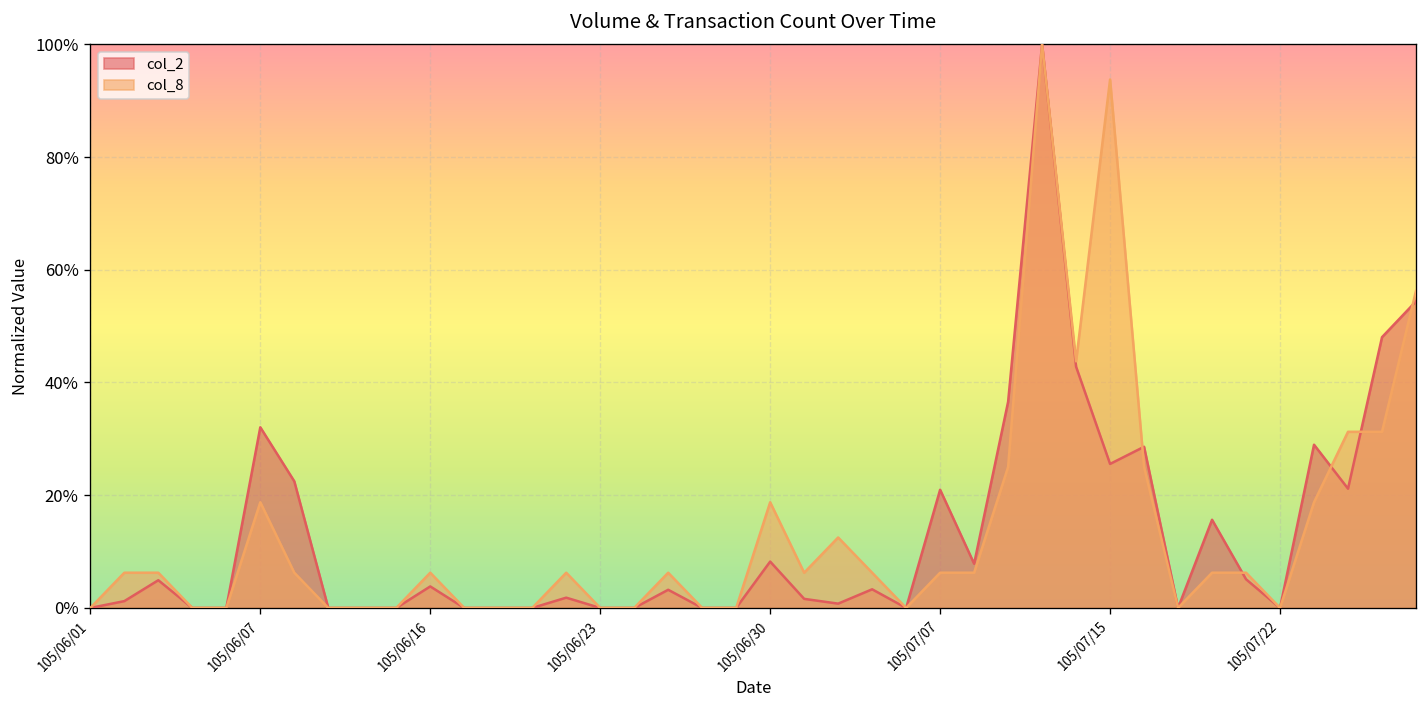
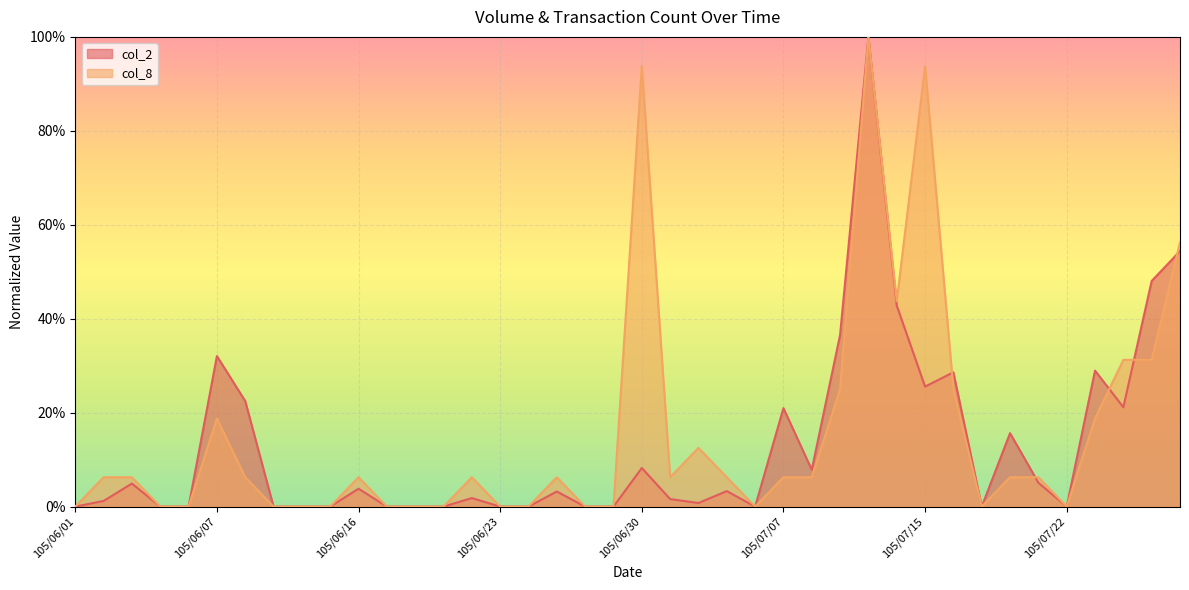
  {
    "col_2": {
      "105/06/07": "32%",
      "105/06/16": "4%",
      "105/06/30": "8%",
      "105/07/07": "21%",
      "105/07/15": "26%"
    },
    "col_8": {
      "105/06/07": "19%",
      "105/06/16": "6%",
-     "105/06/30": "19%",
+     "105/06/30": "94%",
      "105/07/07": "6%",
      "105/07/15": "94%"
    }
  }
